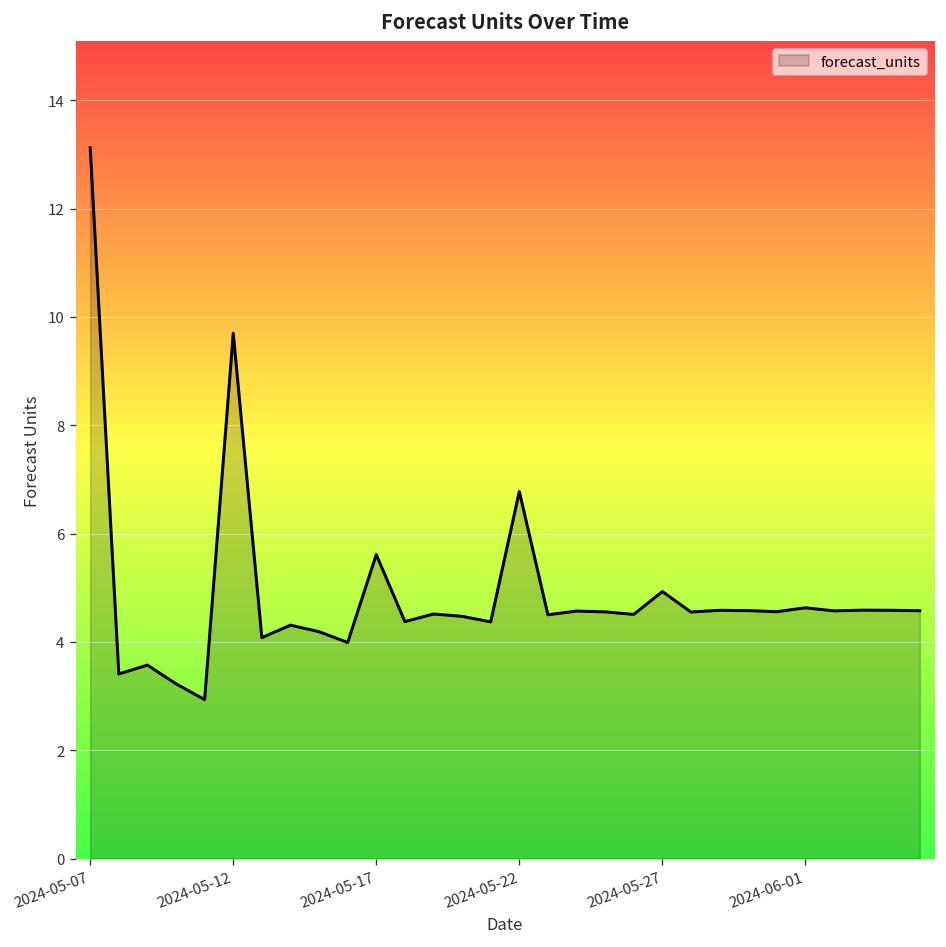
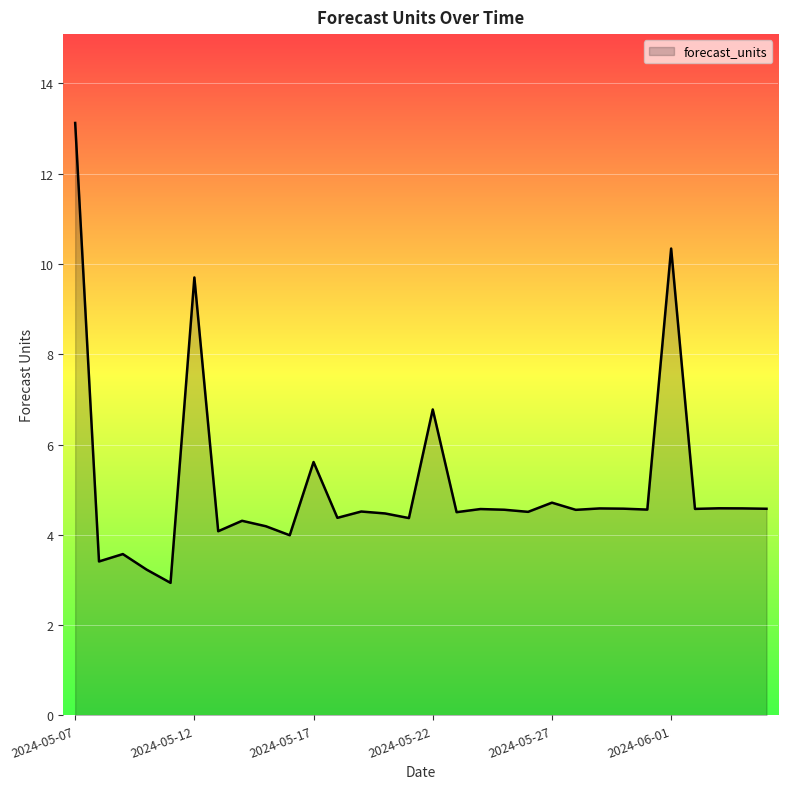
  {
    "2024-05-07": 13.1,
    "2024-05-12": 9.7,
    "2024-05-17": 5.6,
    "2024-05-22": 6.8,
-   "2024-05-27": 4.9,
-   "2024-06-01": 4.6
+   "2024-05-27": 4.7,
+   "2024-06-01": 10.3
  }
